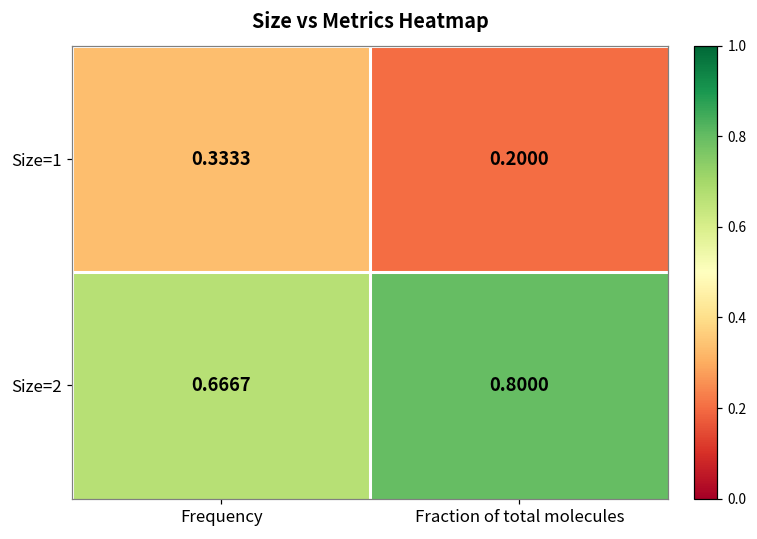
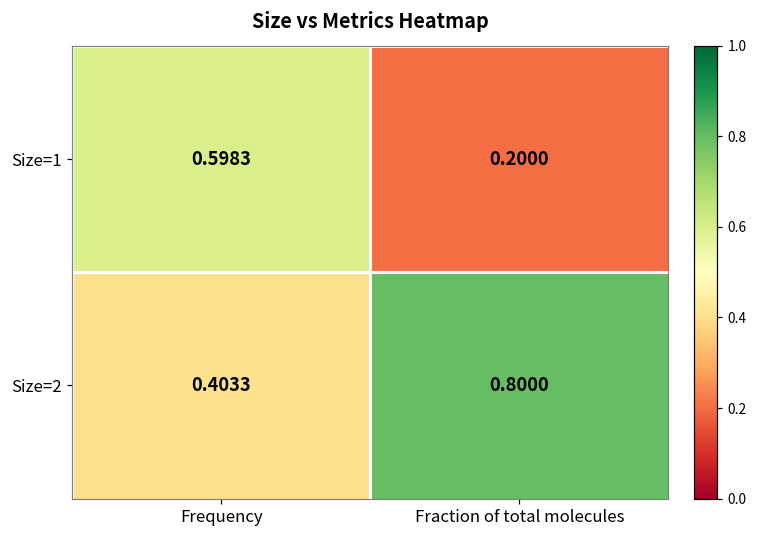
  {
    "Size=1": {
-     "Frequency": 0.3333,
+     "Frequency": 0.5983,
      "Fraction of total molecules": 0.2000
    },
    "Size=2": {
-     "Frequency": 0.6667,
+     "Frequency": 0.4033,
      "Fraction of total molecules": 0.8000
    }
  }
